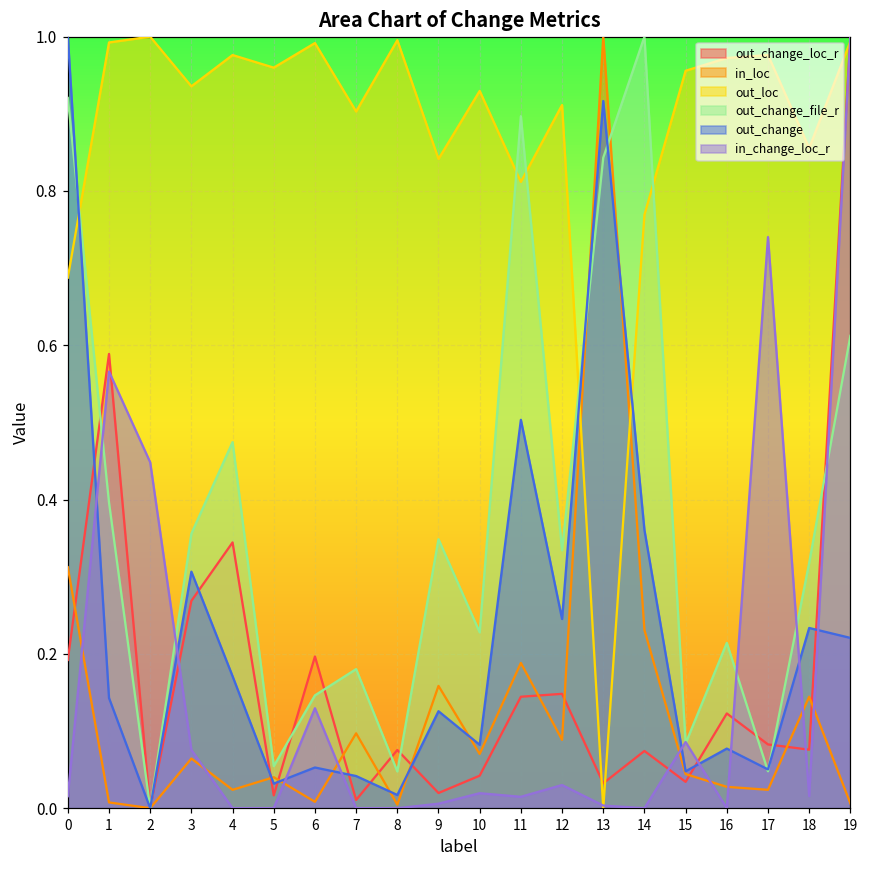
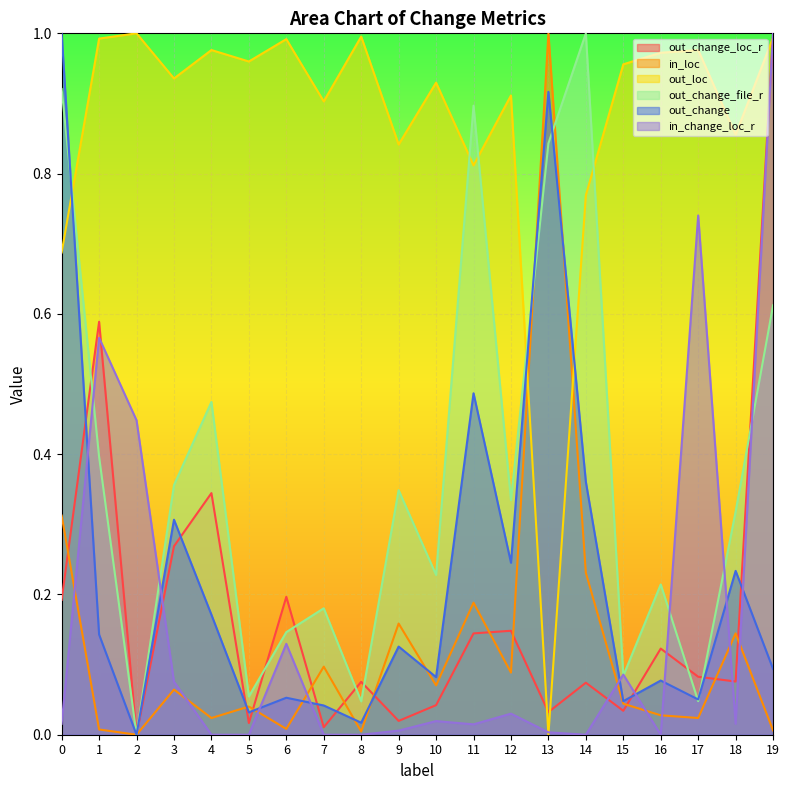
  {
    "out_change_loc_r": {
      "0": 0.19,
      "1": 0.59,
      "3": 0.27,
      "4": 0.34,
      "5": 0.02,
      "6": 0.20,
      "7": 0.01,
      "8": 0.08,
      "9": 0.02,
      "10": 0.04,
      "11": 0.14,
      "12": 0.15,
      "13": 0.03,
      "14": 0.07,
      "15": 0.03,
      "16": 0.12,
      "17": 0.08,
      "18": 0.08
    },
    "out_change_file_r": {
      "0": 0.92,
      "1": 0.40,
      "3": 0.36,
      "4": 0.47,
      "5": 0.05,
      "6": 0.15,
      "7": 0.18,
      "8": 0.05,
      "9": 0.35,
      "10": 0.23,
      "11": 0.90,
      "12": 0.33,
      "13": 0.84,
      "14": 1.00,
      "16": 0.21,
      "18": 0.32,
      "19": 0.61
    },
    "out_change": {
      "0": 1.00,
      "1": 0.14,
      "3": 0.31,
      "4": 0.17,
      "5": 0.03,
      "6": 0.05,
      "7": 0.04,
      "8": 0.02,
      "9": 0.13,
      "10": 0.08,
-     "11": 0.50,
+     "11": 0.49,
      "12": 0.25,
      "13": 0.92,
      "14": 0.36,
      "16": 0.08,
      "18": 0.23,
-     "19": 0.22
+     "19": 0.09
    },
    "in_change_loc_r": {
      "0": 0.02,
      "1": 0.57,
      "2": 0.45,
      "3": 0.08,
      "4": 0.00,
      "5": 0.00,
      "6": 0.13,
      "7": 0.00,
      "8": 0.00,
      "9": 0.01,
      "10": 0.02,
      "11": 0.01,
      "12": 0.03,
      "14": 0.00,
      "16": 0.00,
      "17": 0.74,
      "18": 0.02
    }
  }
